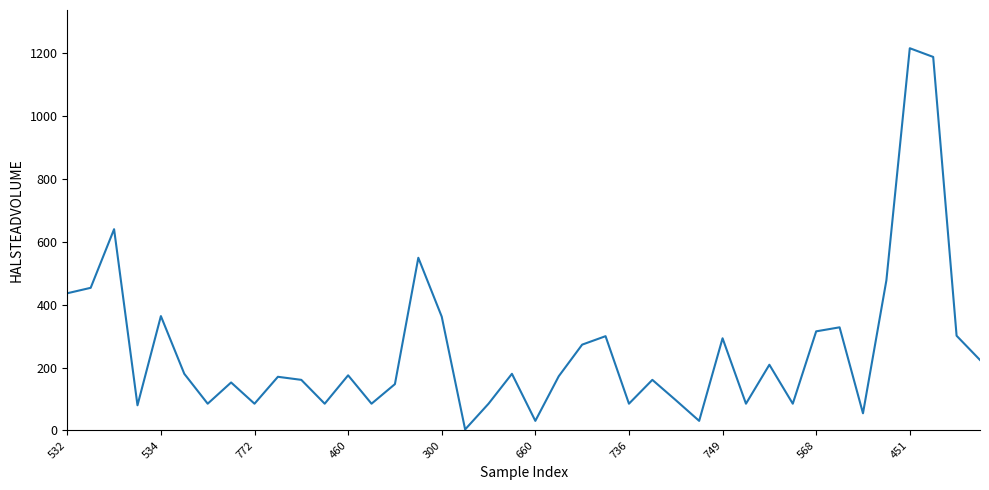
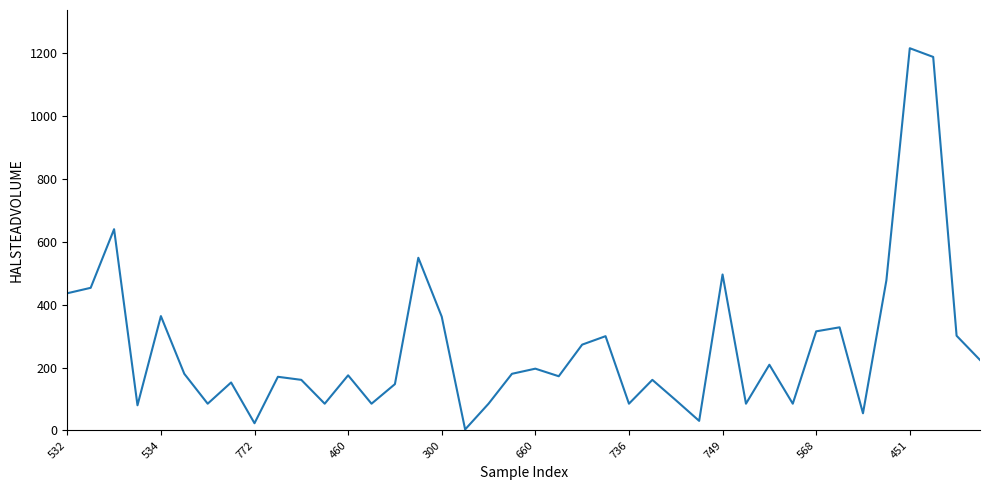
  {
    "532": 440,
    "534": 360,
-   "772": 90,
+   "772": 20,
    "460": 180,
    "300": 360,
-   "660": 30,
+   "660": 200,
    "736": 90,
-   "749": 290,
+   "749": 500,
    "568": 310,
    "451": 1210
  }
